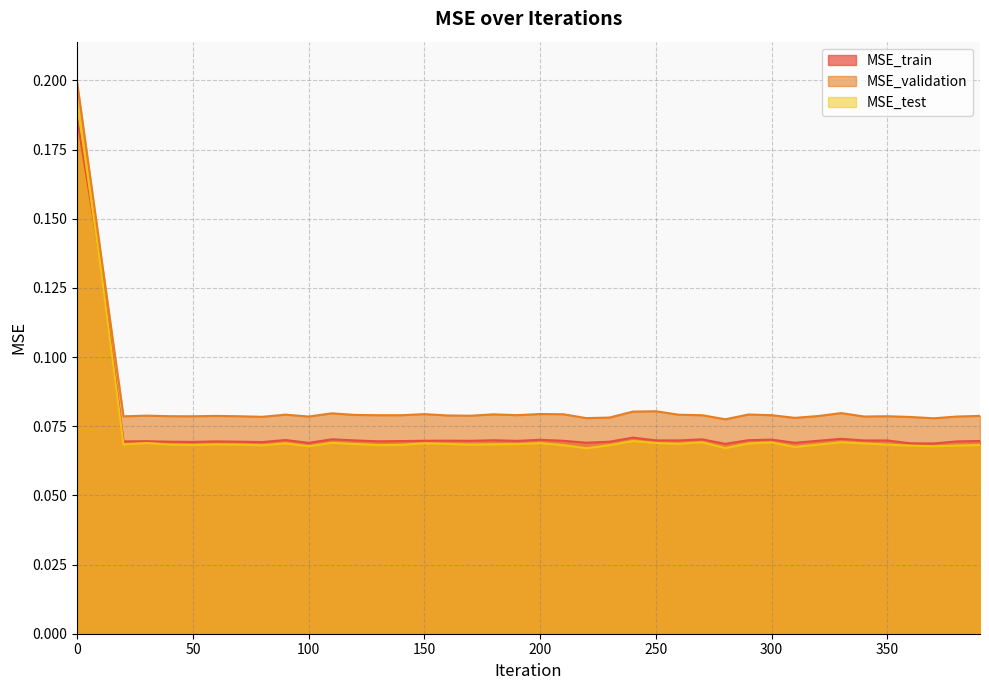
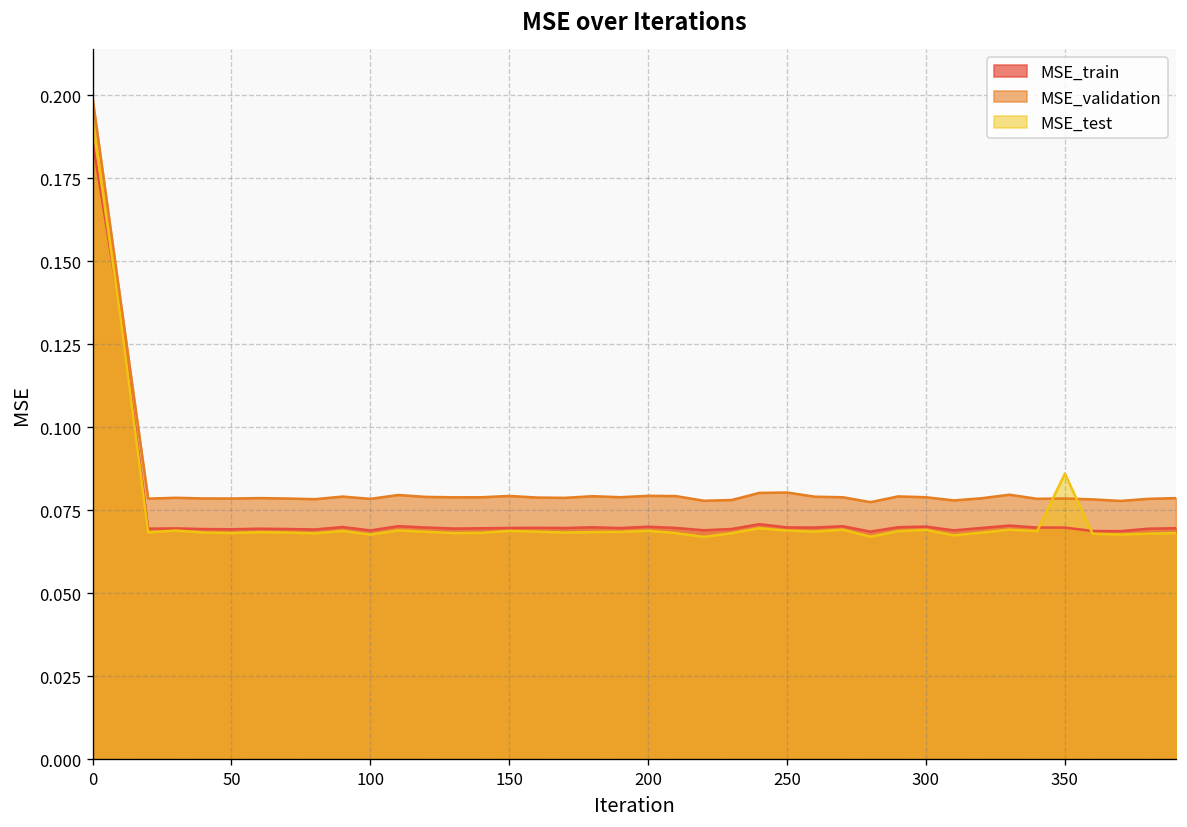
  {
    "MSE_test": {
      "0": 0.192,
      "50": 0.068,
      "100": 0.068,
      "200": 0.069,
      "250": 0.069,
      "300": 0.069,
-     "350": 0.068
+     "350": 0.086
    }
  }
